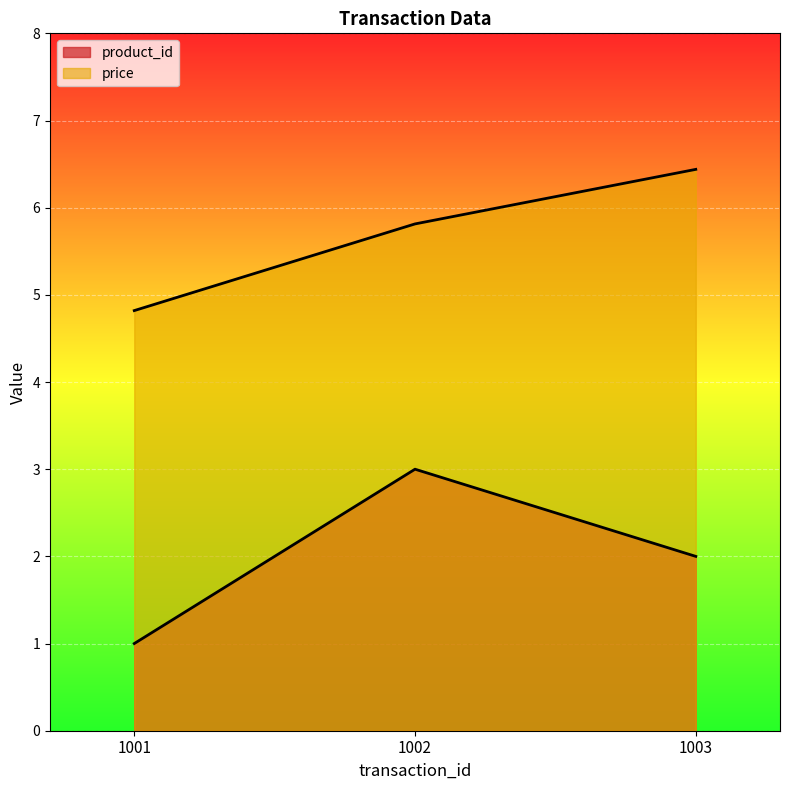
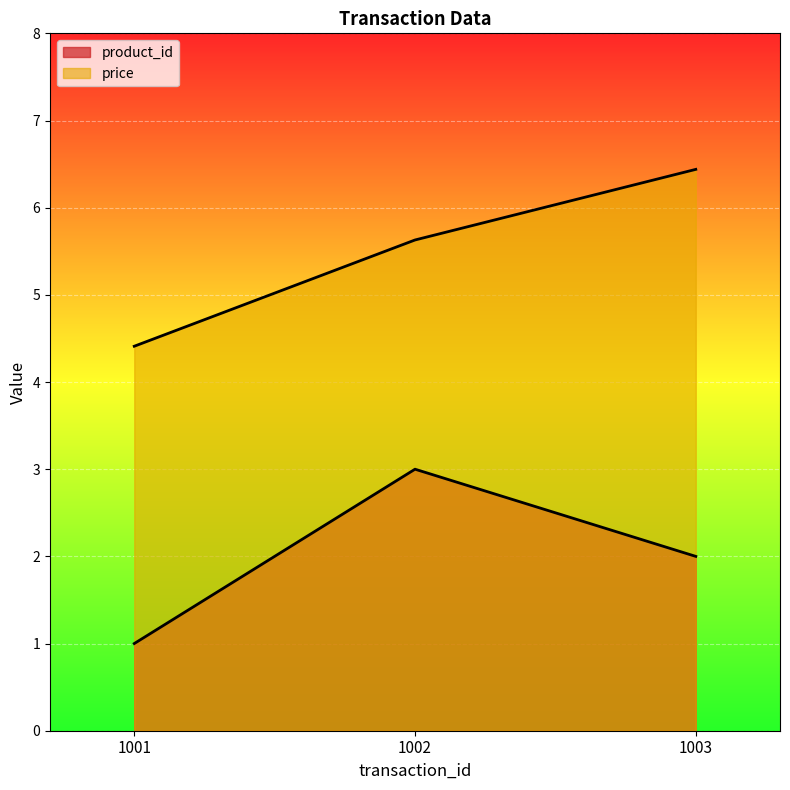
  {
    "product_id": {
      "1001": 1.0,
      "1002": 3.0,
      "1003": 2.0
    },
    "price": {
-     "1001": 4.8,
-     "1002": 5.8,
+     "1001": 4.4,
+     "1002": 5.6,
      "1003": 6.4
    }
  }
